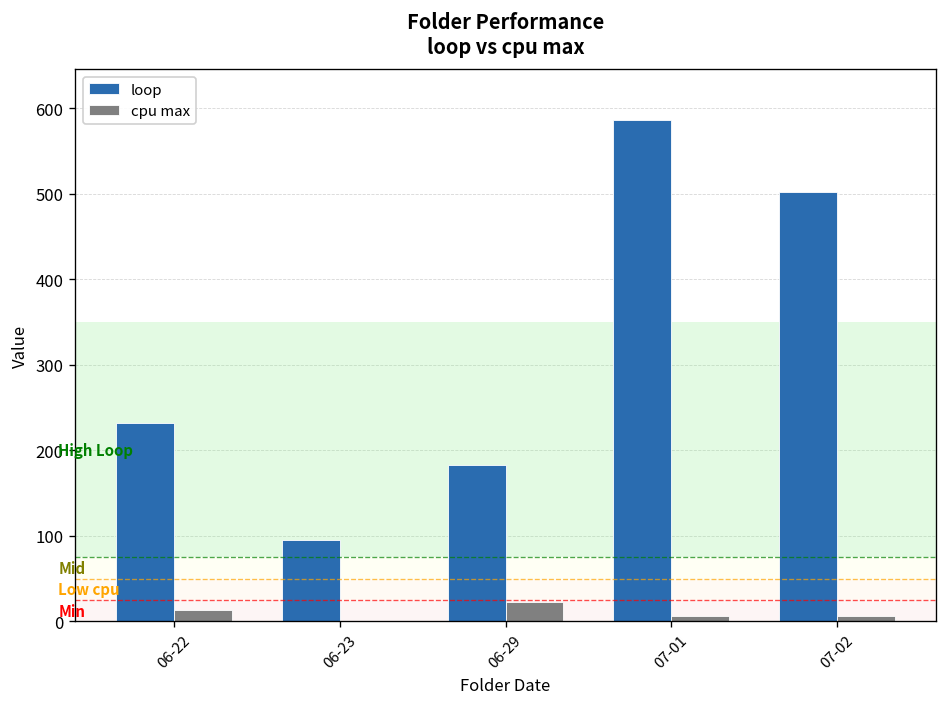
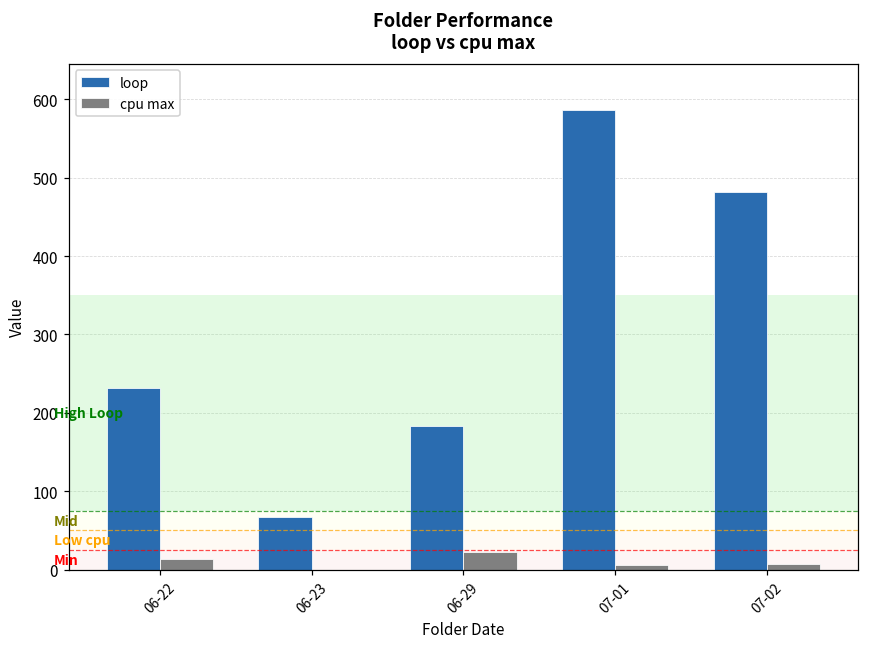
  {
    "loop": {
      "06-22": 230,
-     "06-23": 100,
+     "06-23": 70,
      "06-29": 180,
      "07-01": 590,
-     "07-02": 500
+     "07-02": 480
    },
    "cpu max": {
      "06-22": 10,
      "06-23": 0,
      "06-29": 20,
      "07-01": 10,
      "07-02": 10
    }
  }
